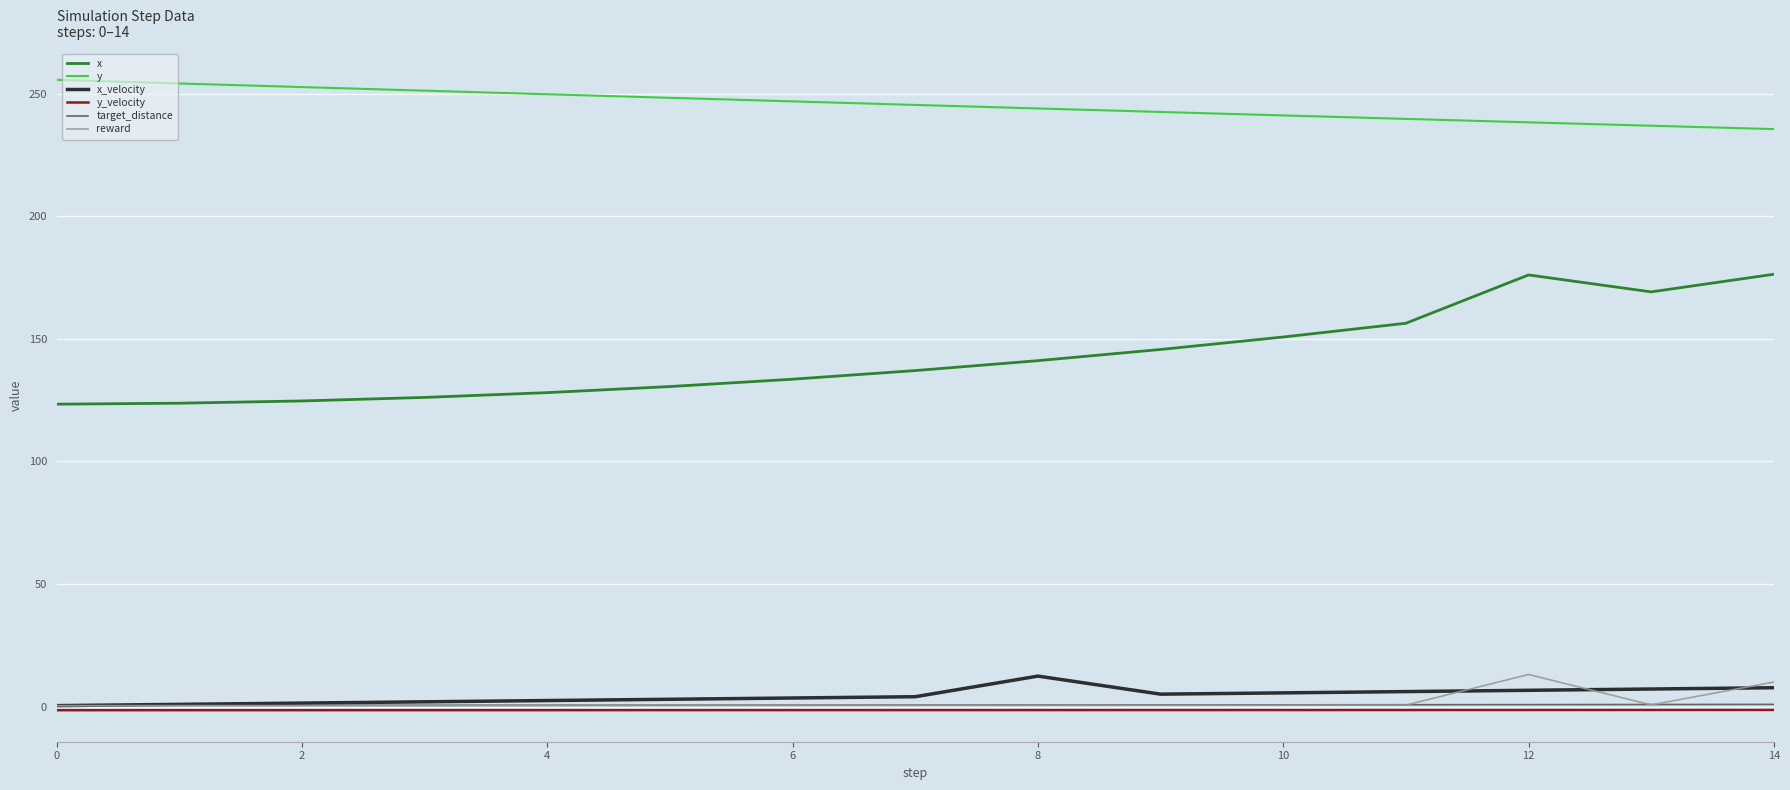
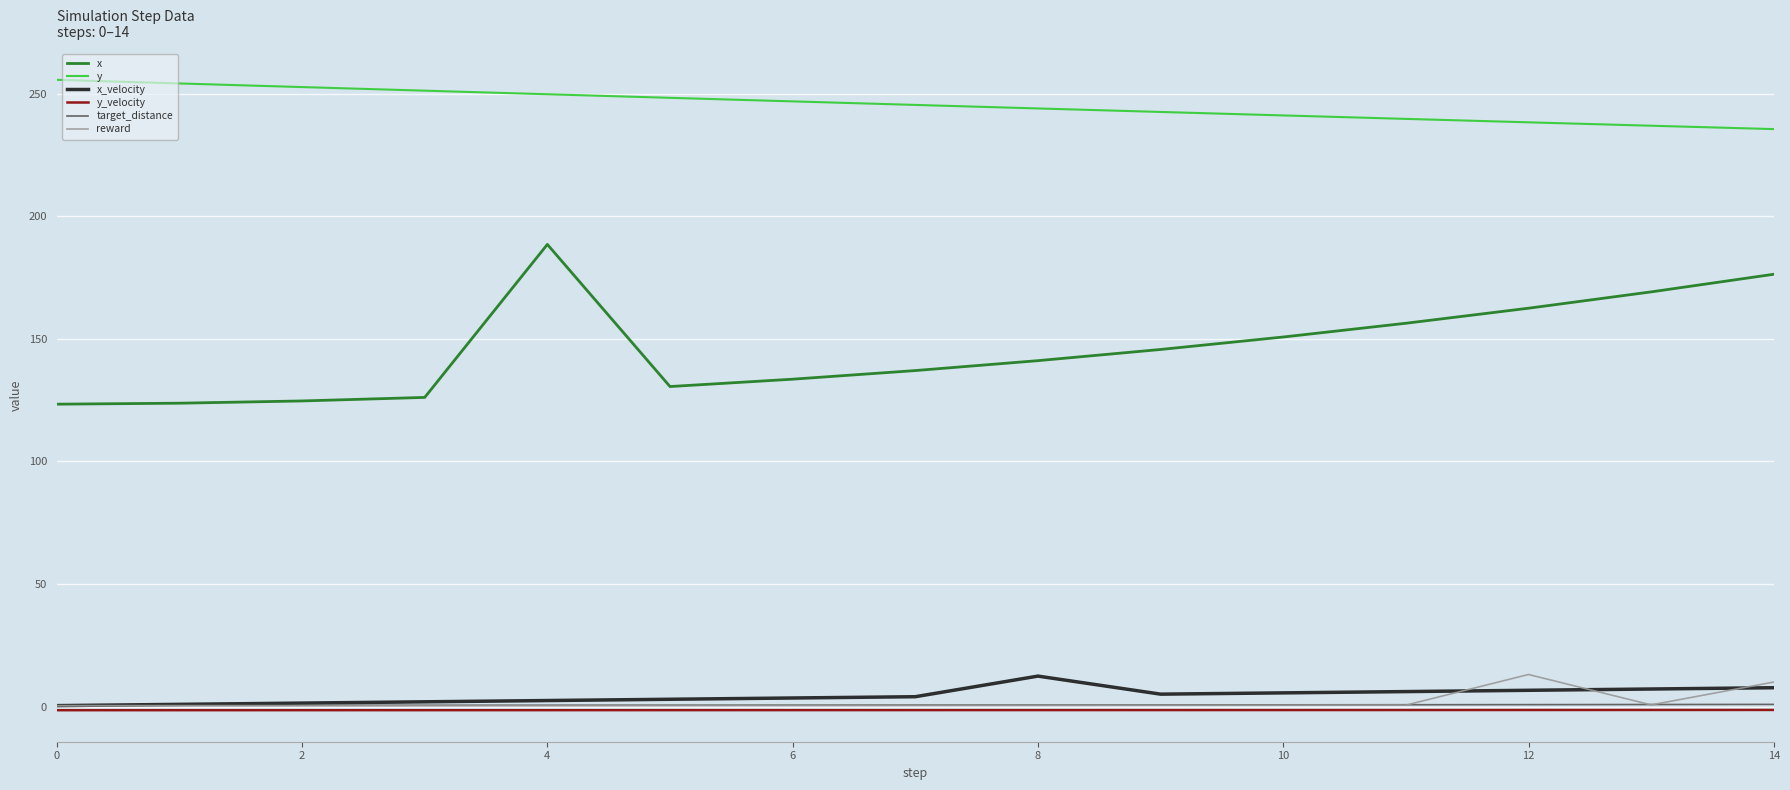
  {
    "x": {
      "0": 123,
      "2": 125,
-     "4": 128,
+     "4": 189,
      "6": 134,
      "8": 141,
      "10": 151,
-     "12": 176,
+     "12": 162,
      "14": 176
    },
    "y": {
      "0": 256,
      "2": 253,
      "4": 250,
      "6": 247,
      "8": 244,
      "10": 241,
      "12": 238,
      "14": 236
    },
    "x_velocity": {
      "4": 2,
      "6": 3,
      "8": 12,
      "10": 6,
      "12": 7,
      "14": 8
    },
    "y_velocity": {
      "0": -1,
      "2": -1,
      "4": -1,
      "6": -1,
      "8": -1,
      "10": -1,
      "12": -1,
      "14": -1
    },
    "target_distance": {
      "12": 1,
      "14": 1
    },
    "reward": {
      "12": 13,
      "14": 10
    }
  }
